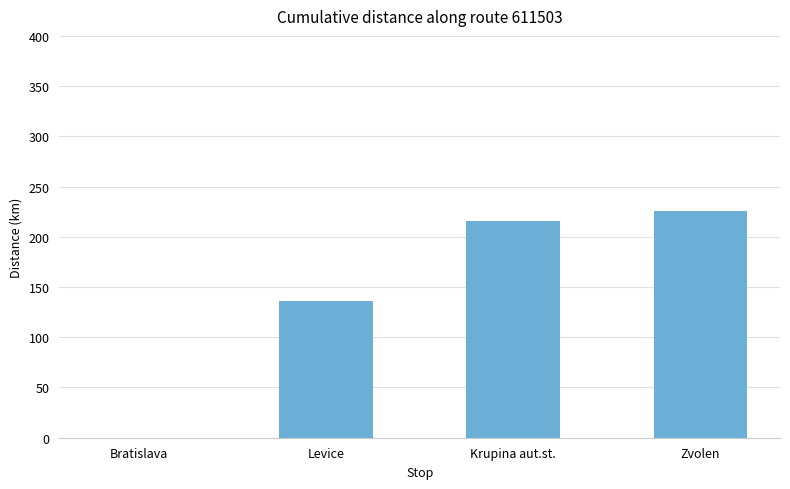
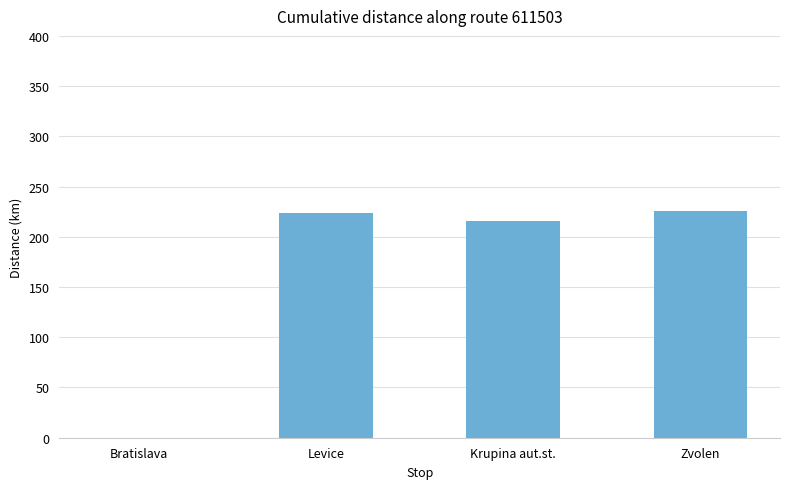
  {
    "Bratislava": 0,
-   "Levice": 136,
+   "Levice": 224,
    "Krupina aut.st.": 216,
    "Zvolen": 226
  }
